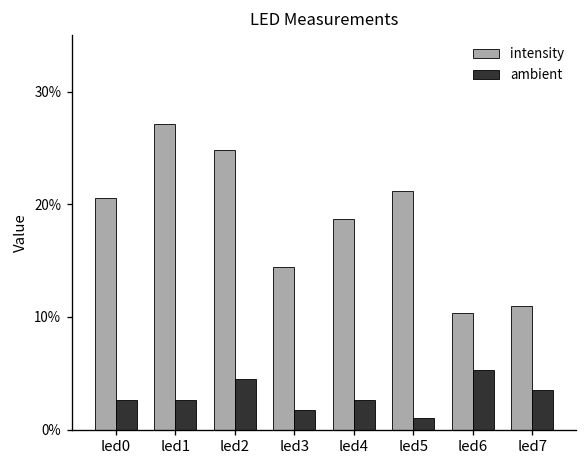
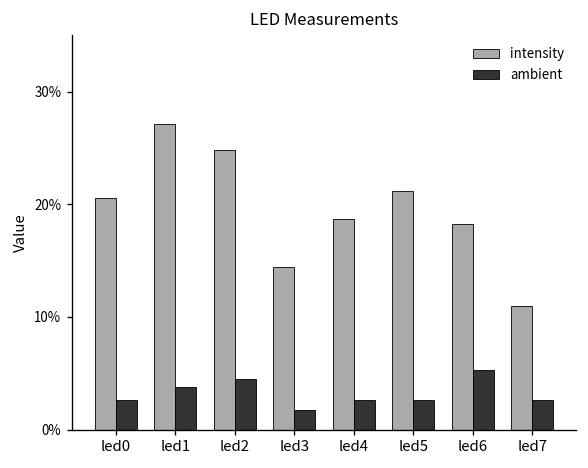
  {
    "intensity": {
      "led0": "21%",
      "led1": "27%",
      "led2": "25%",
      "led3": "14%",
      "led4": "19%",
      "led5": "21%",
-     "led6": "10%",
+     "led6": "18%",
      "led7": "11%"
    },
    "ambient": {
      "led0": "3%",
-     "led1": "3%",
+     "led1": "4%",
      "led2": "4%",
      "led3": "2%",
      "led4": "3%",
-     "led5": "1%",
+     "led5": "3%",
      "led6": "5%",
-     "led7": "3.5%"
+     "led7": "2.6%"
    }
  }
